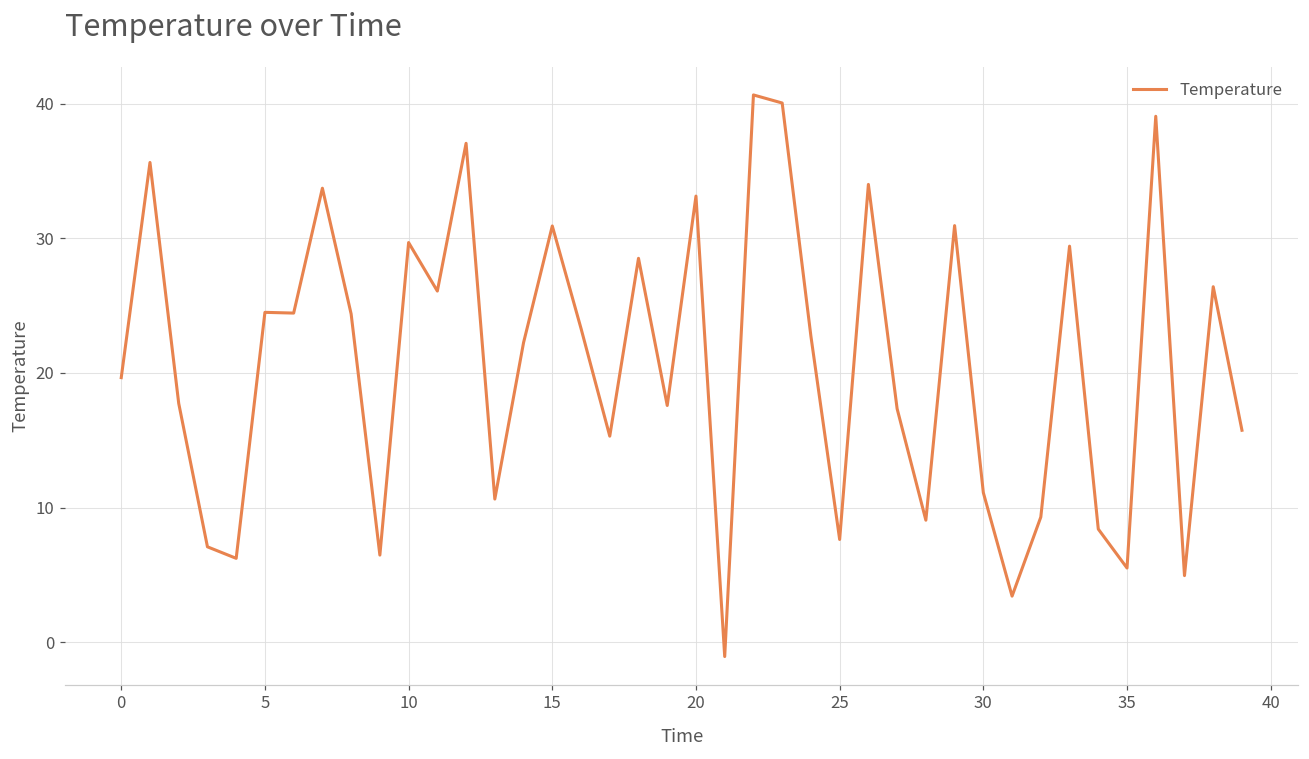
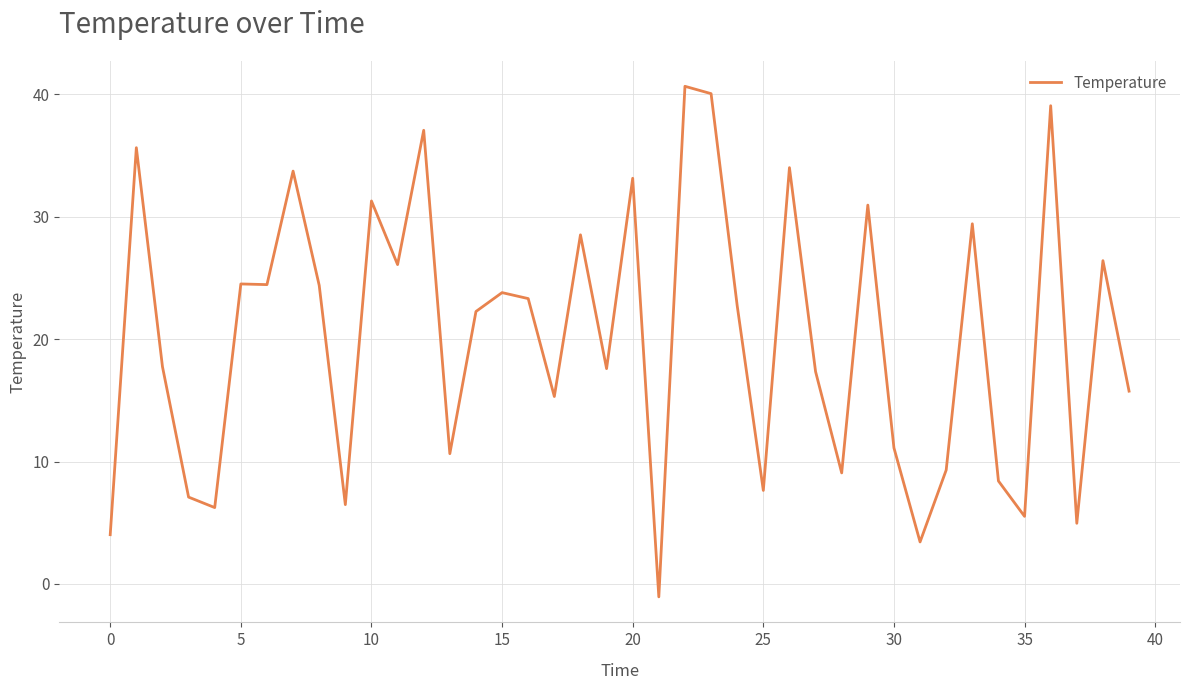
  {
-   "0": 19.7,
+   "0": 4.0,
    "5": 24.5,
-   "10": 29.7,
-   "15": 30.9,
+   "10": 31.3,
+   "15": 23.8,
    "20": 33.1,
    "25": 7.6,
    "30": 11.1,
    "35": 5.5
  }
